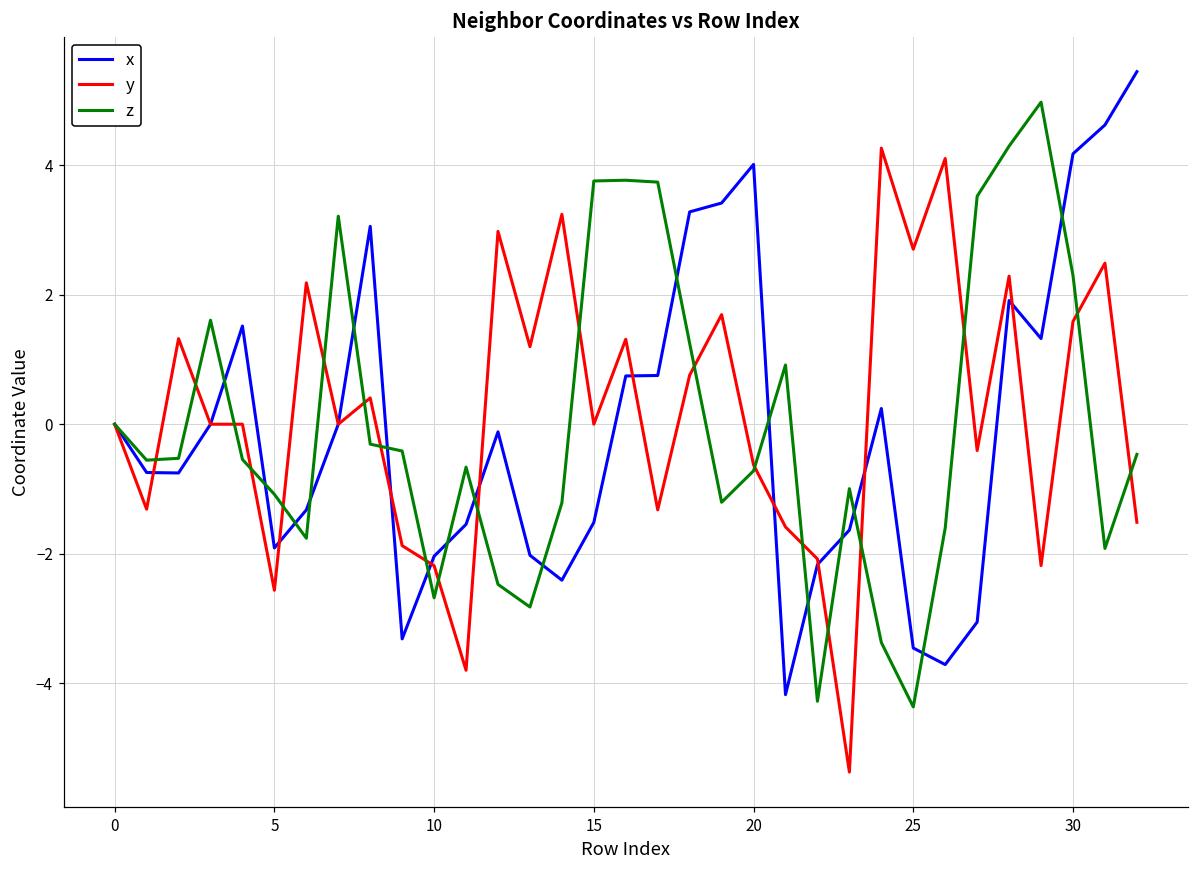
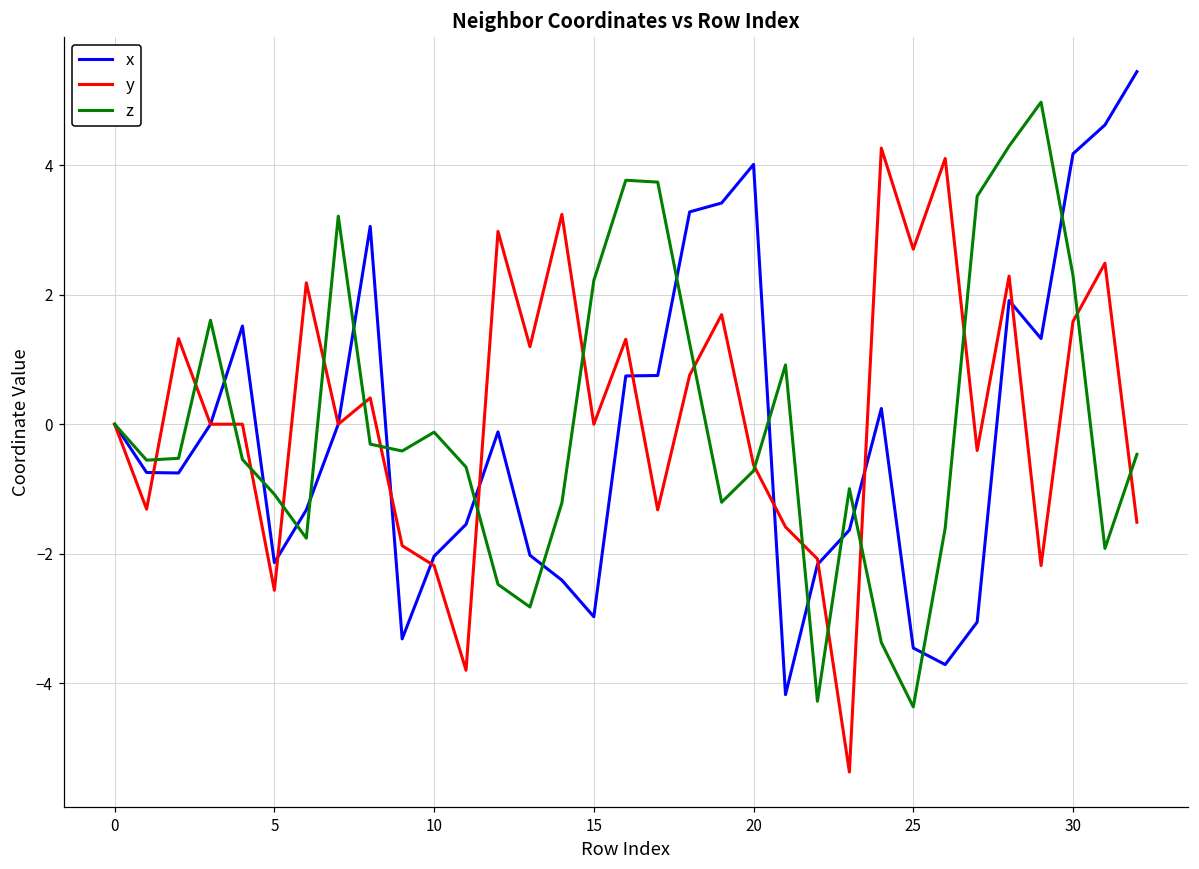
  {
    "x": {
-     "5": -1.9,
+     "5": -2.1,
      "10": -2.0,
-     "15": -1.5,
+     "15": -3.0,
      "20": 4.0,
      "25": -3.5,
      "30": 4.2
    },
    "y": {
      "5": -2.6,
      "10": -2.2,
      "15": 0.0,
      "20": -0.6,
      "25": 2.7,
      "30": 1.6
    },
    "z": {
      "5": -1.1,
-     "10": -2.7,
-     "15": 3.8,
+     "10": -0.1,
+     "15": 2.2,
      "20": -0.7,
      "25": -4.4,
      "30": 2.3
    }
  }
